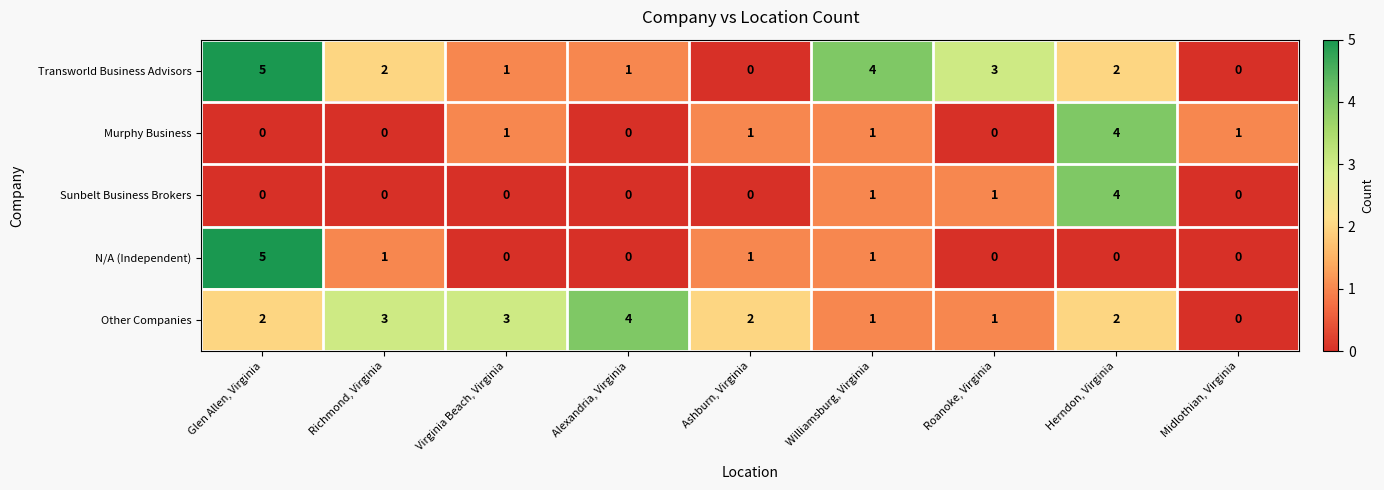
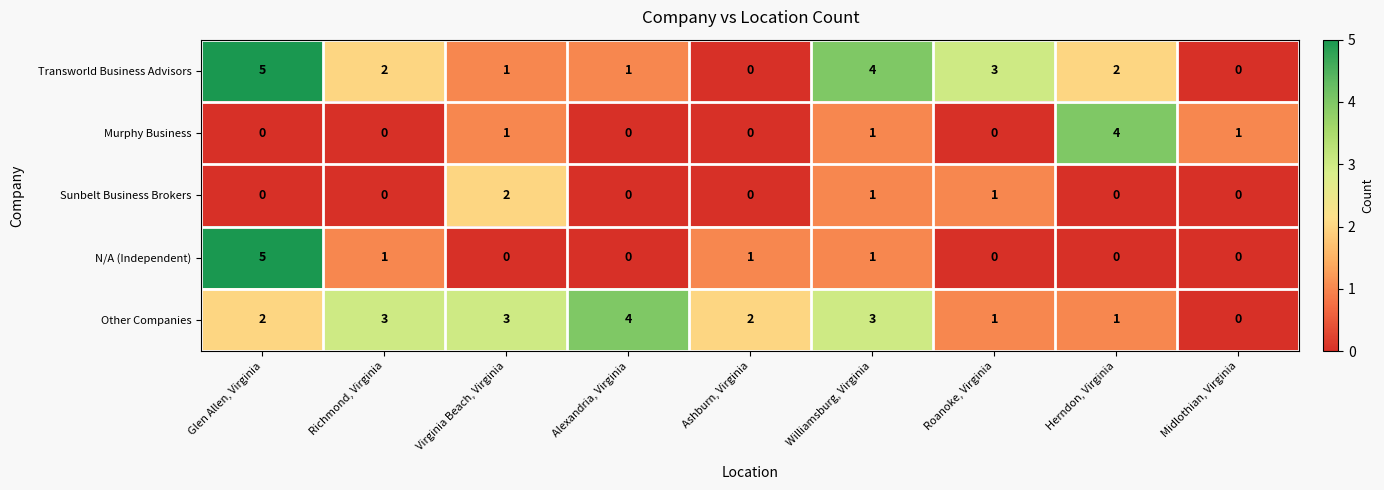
  {
    "Transworld Business Advisors": {
      "Glen Allen, Virginia": 5,
      "Richmond, Virginia": 2,
      "Virginia Beach, Virginia": 1,
      "Alexandria, Virginia": 1,
      "Ashburn, Virginia": 0,
      "Williamsburg, Virginia": 4,
      "Roanoke, Virginia": 3,
      "Herndon, Virginia": 2,
      "Midlothian, Virginia": 0
    },
    "Murphy Business": {
      "Glen Allen, Virginia": 0,
      "Richmond, Virginia": 0,
      "Virginia Beach, Virginia": 1,
      "Alexandria, Virginia": 0,
-     "Ashburn, Virginia": 1,
+     "Ashburn, Virginia": 0,
      "Williamsburg, Virginia": 1,
      "Roanoke, Virginia": 0,
      "Herndon, Virginia": 4,
      "Midlothian, Virginia": 1
    },
    "Sunbelt Business Brokers": {
      "Glen Allen, Virginia": 0,
      "Richmond, Virginia": 0,
-     "Virginia Beach, Virginia": 0,
+     "Virginia Beach, Virginia": 2,
      "Alexandria, Virginia": 0,
      "Ashburn, Virginia": 0,
      "Williamsburg, Virginia": 1,
      "Roanoke, Virginia": 1,
-     "Herndon, Virginia": 4,
+     "Herndon, Virginia": 0,
      "Midlothian, Virginia": 0
    },
    "N/A (Independent)": {
      "Glen Allen, Virginia": 5,
      "Richmond, Virginia": 1,
      "Virginia Beach, Virginia": 0,
      "Alexandria, Virginia": 0,
      "Ashburn, Virginia": 1,
      "Williamsburg, Virginia": 1,
      "Roanoke, Virginia": 0,
      "Herndon, Virginia": 0,
      "Midlothian, Virginia": 0
    },
    "Other Companies": {
      "Glen Allen, Virginia": 2,
      "Richmond, Virginia": 3,
      "Virginia Beach, Virginia": 3,
      "Alexandria, Virginia": 4,
      "Ashburn, Virginia": 2,
-     "Williamsburg, Virginia": 1,
+     "Williamsburg, Virginia": 3,
      "Roanoke, Virginia": 1,
-     "Herndon, Virginia": 2,
+     "Herndon, Virginia": 1,
      "Midlothian, Virginia": 0
    }
  }
